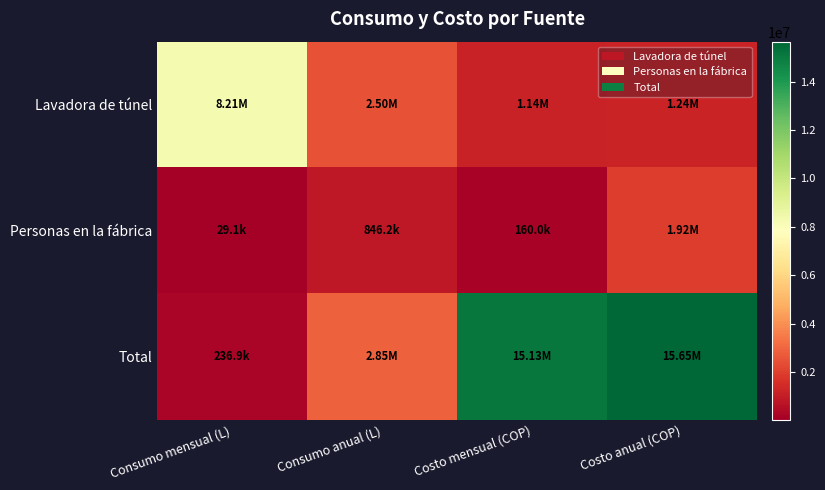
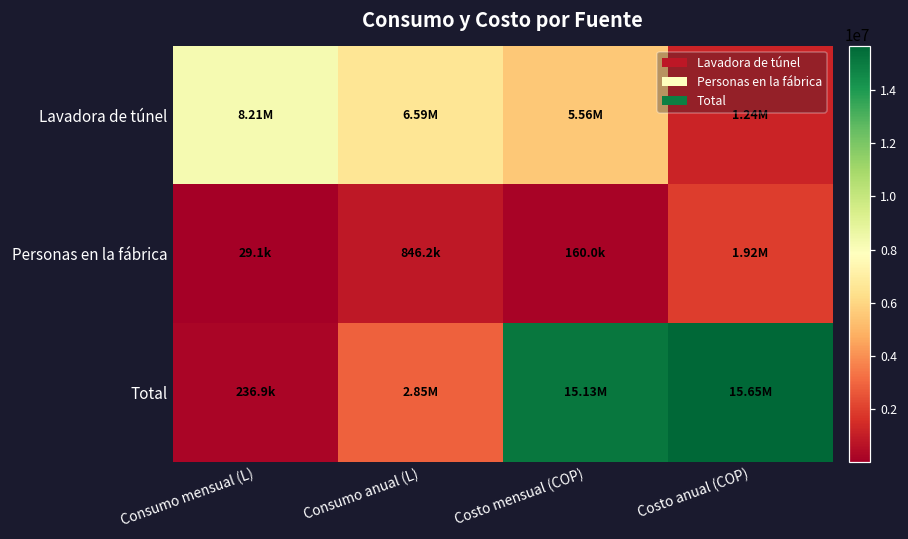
  {
    "Lavadora de túnel": {
      "Consumo mensual (L)": "8.21M",
-     "Consumo anual (L)": "2.50M",
-     "Costo mensual (COP)": "1.14M",
+     "Consumo anual (L)": "6.59M",
+     "Costo mensual (COP)": "5.56M",
      "Costo anual (COP)": "1.24M"
    },
    "Personas en la fábrica": {
      "Consumo mensual (L)": "29.1k",
      "Consumo anual (L)": "846.2k",
      "Costo mensual (COP)": "160.0k",
      "Costo anual (COP)": "1.92M"
    },
    "Total": {
      "Consumo mensual (L)": "236.9k",
      "Consumo anual (L)": "2.85M",
      "Costo mensual (COP)": "15.13M",
      "Costo anual (COP)": "15.65M"
    }
  }
